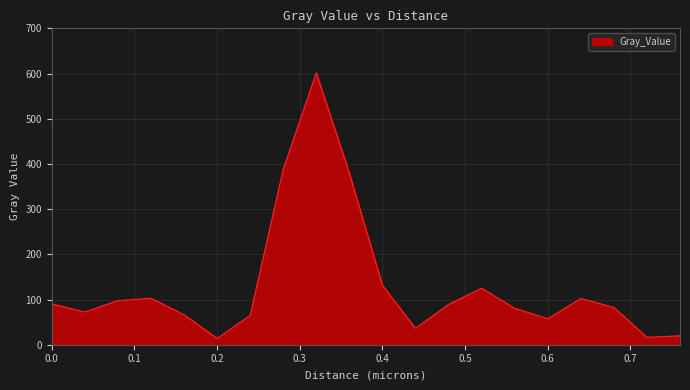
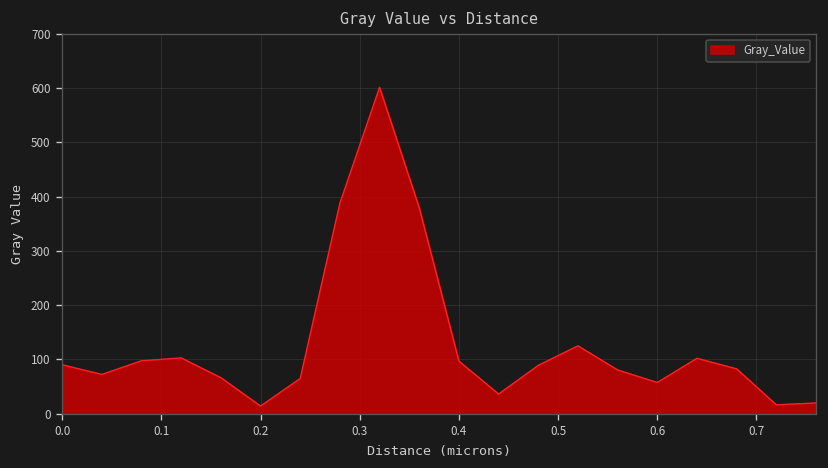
  {
    "0.0": 90,
    "0.2": 10,
-   "0.4": 130,
+   "0.4": 100,
    "0.6": 60
  }
